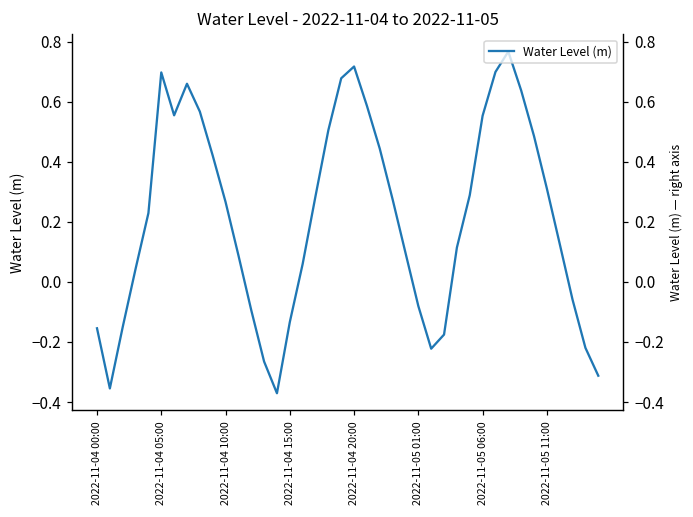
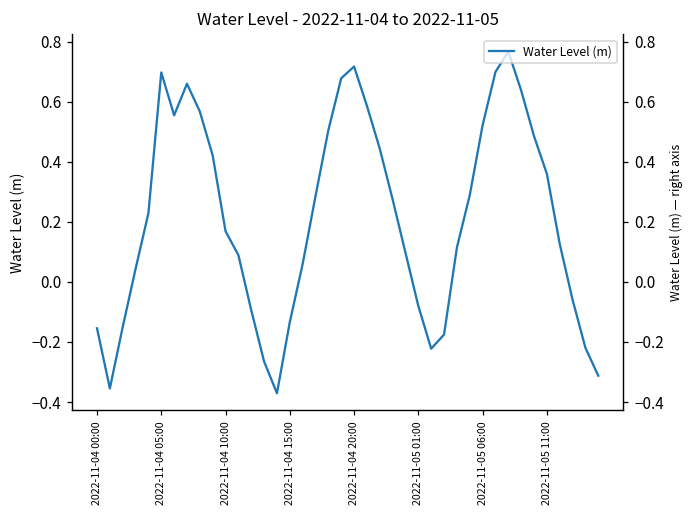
  {
    "2022-11-04 00:00": -0.15,
    "2022-11-04 05:00": 0.70,
-   "2022-11-04 10:00": 0.27,
+   "2022-11-04 10:00": 0.17,
    "2022-11-04 15:00": -0.13,
    "2022-11-04 20:00": 0.72,
    "2022-11-05 01:00": -0.08,
-   "2022-11-05 06:00": 0.55,
-   "2022-11-05 11:00": 0.31
+   "2022-11-05 06:00": 0.52,
+   "2022-11-05 11:00": 0.36
  }
